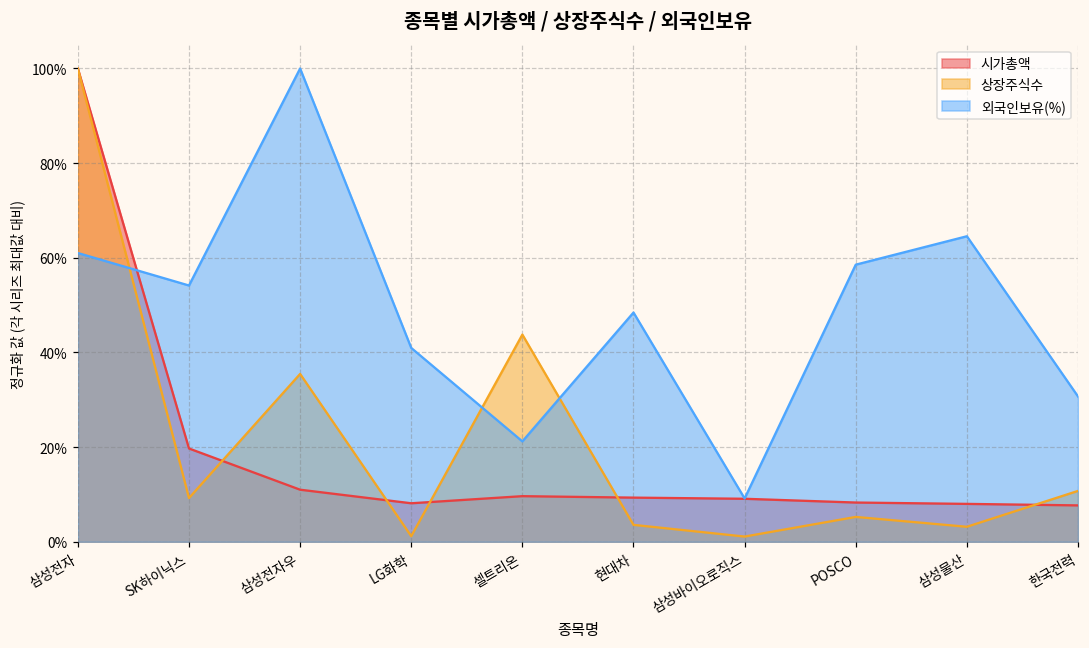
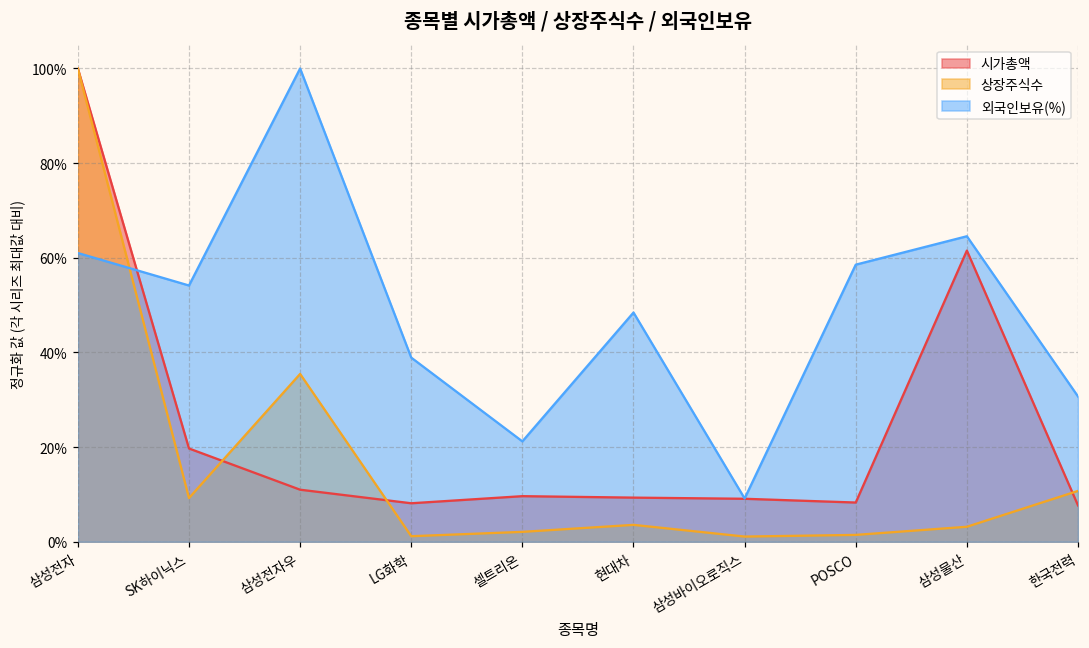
  {
    "시가총액": {
      "SK하이닉스": "20%",
      "삼성전자우": "11%",
      "LG화학": "8%",
      "셀트리온": "10%",
      "현대차": "9%",
      "POSCO": "8%",
-     "삼성물산": "8%",
+     "삼성물산": "62%",
      "한국전력": "8%"
    },
    "상장주식수": {
      "SK하이닉스": "9%",
      "삼성전자우": "35%",
      "LG화학": "1%",
-     "셀트리온": "44%",
+     "셀트리온": "2%",
      "현대차": "4%",
      "삼성바이오로직스": "1%",
-     "POSCO": "5%",
+     "POSCO": "1%",
      "삼성물산": "3%",
      "한국전력": "11%"
    },
    "외국인보유(%)": {
      "삼성전자": "61%",
      "SK하이닉스": "54%",
      "삼성전자우": "100%",
-     "LG화학": "41%",
+     "LG화학": "39%",
      "셀트리온": "21%",
      "현대차": "48%",
      "POSCO": "59%",
      "삼성물산": "65%",
      "한국전력": "31%"
    }
  }
